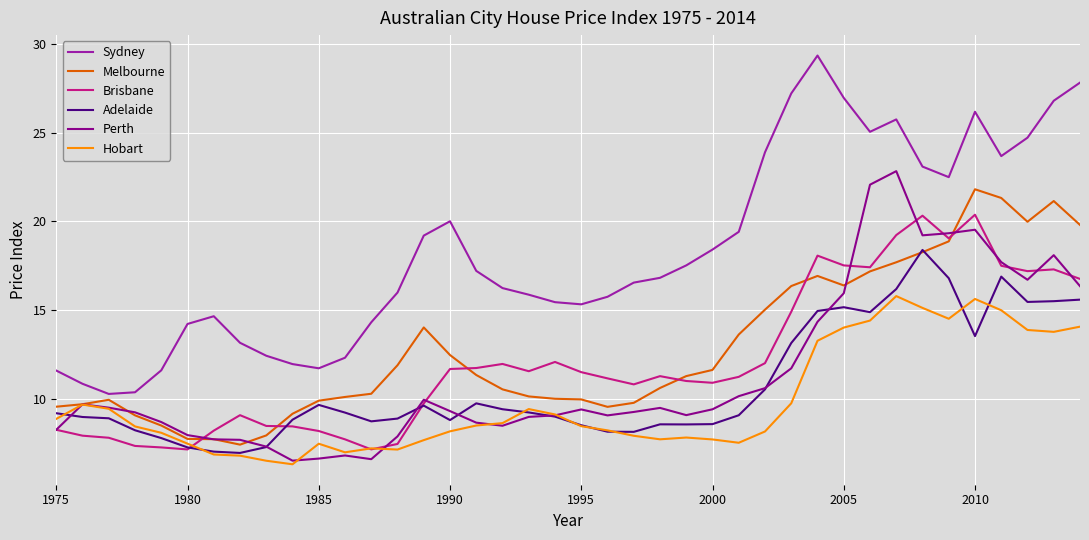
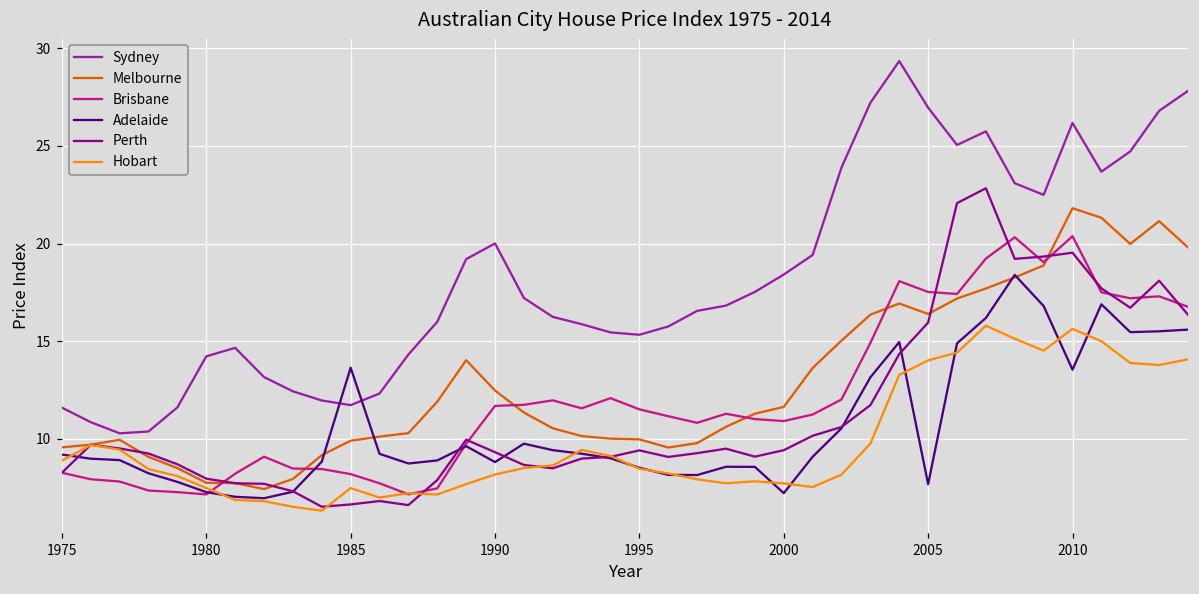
  {
    "Adelaide": {
      "1975": 9.2,
-     "1985": 9.7,
+     "1985": 13.6,
      "1990": 8.8,
-     "2000": 8.6,
-     "2005": 15.2,
+     "2000": 7.2,
+     "2005": 7.7,
      "2010": 13.5
    }
  }
